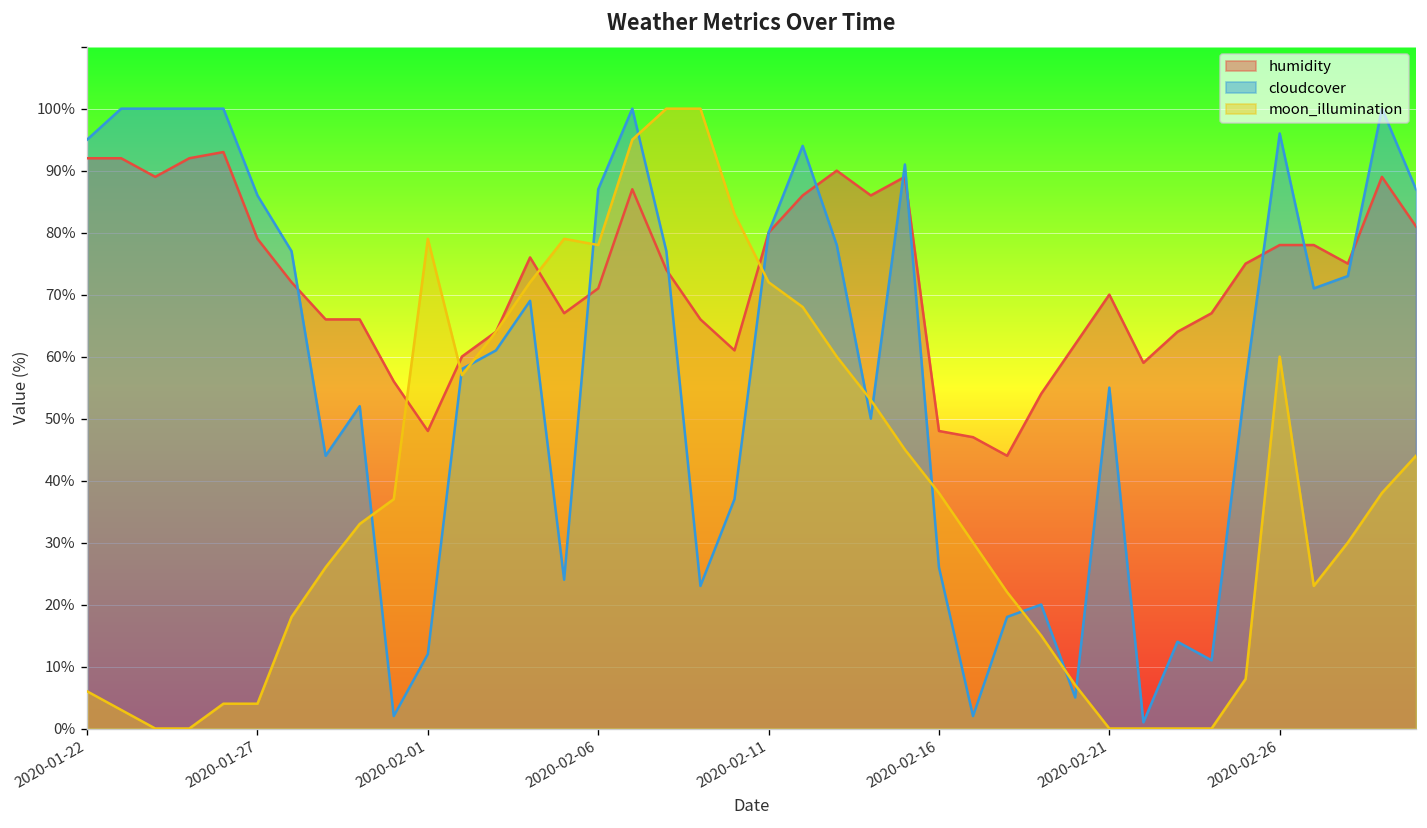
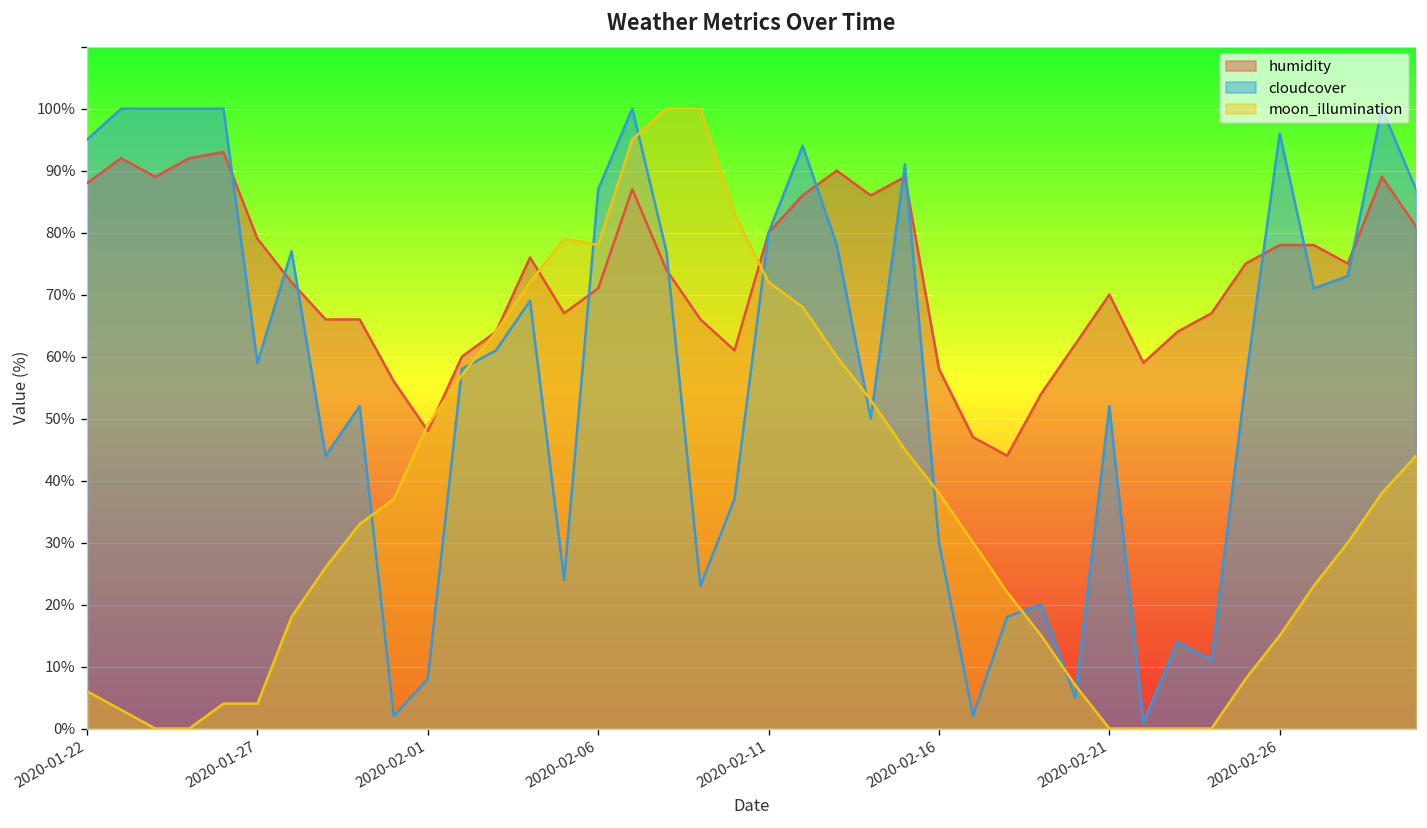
  {
    "humidity": {
-     "2020-01-22": "92%",
+     "2020-01-22": "88%",
      "2020-01-27": "79%",
      "2020-02-01": "48%",
      "2020-02-06": "71%",
-     "2020-02-16": "48%",
+     "2020-02-16": "58%",
      "2020-02-21": "70%",
      "2020-02-26": "78%"
    },
    "cloudcover": {
      "2020-01-22": "95%",
-     "2020-01-27": "86%",
-     "2020-02-01": "12%",
+     "2020-01-27": "59%",
+     "2020-02-01": "8%",
      "2020-02-06": "87%",
-     "2020-02-16": "26%",
-     "2020-02-21": "55%",
+     "2020-02-16": "30%",
+     "2020-02-21": "52%",
      "2020-02-26": "96%"
    },
    "moon_illumination": {
      "2020-01-22": "6%",
      "2020-01-27": "4%",
-     "2020-02-01": "79%",
+     "2020-02-01": "49%",
      "2020-02-06": "78%",
      "2020-02-11": "72%",
      "2020-02-16": "38%",
      "2020-02-21": "0%",
-     "2020-02-26": "60%"
+     "2020-02-26": "15%"
    }
  }
